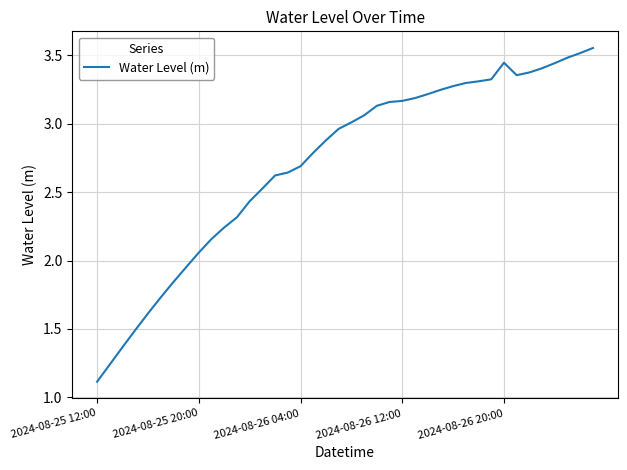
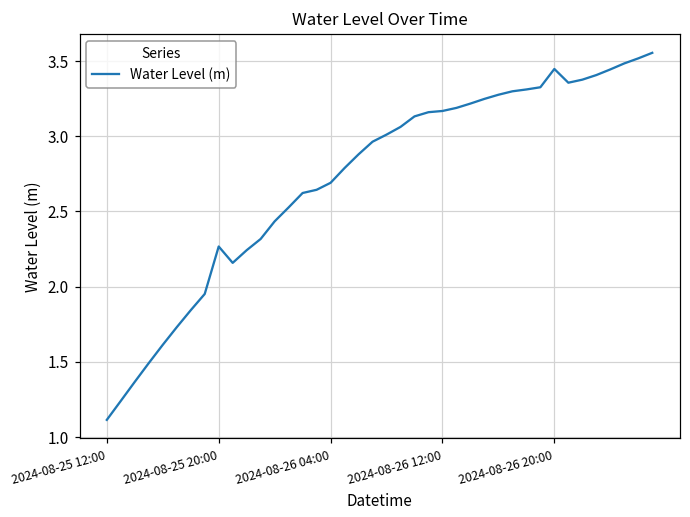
  {
    "2024-08-25 12:00": 1.11,
-   "2024-08-25 20:00": 2.06,
+   "2024-08-25 20:00": 2.27,
    "2024-08-26 04:00": 2.69,
    "2024-08-26 12:00": 3.17,
    "2024-08-26 20:00": 3.45
  }
